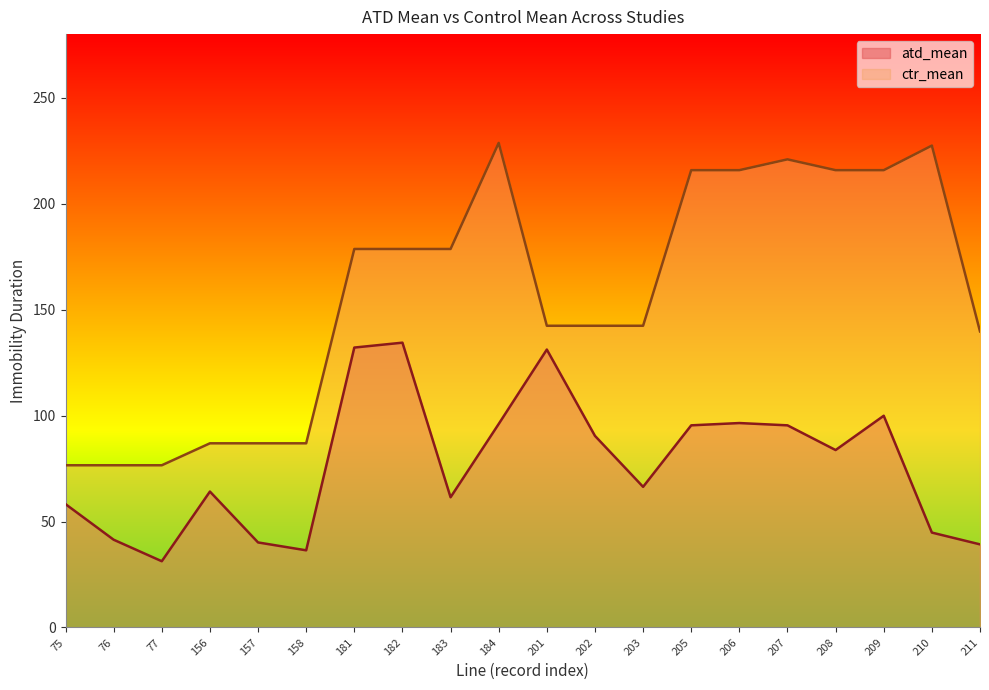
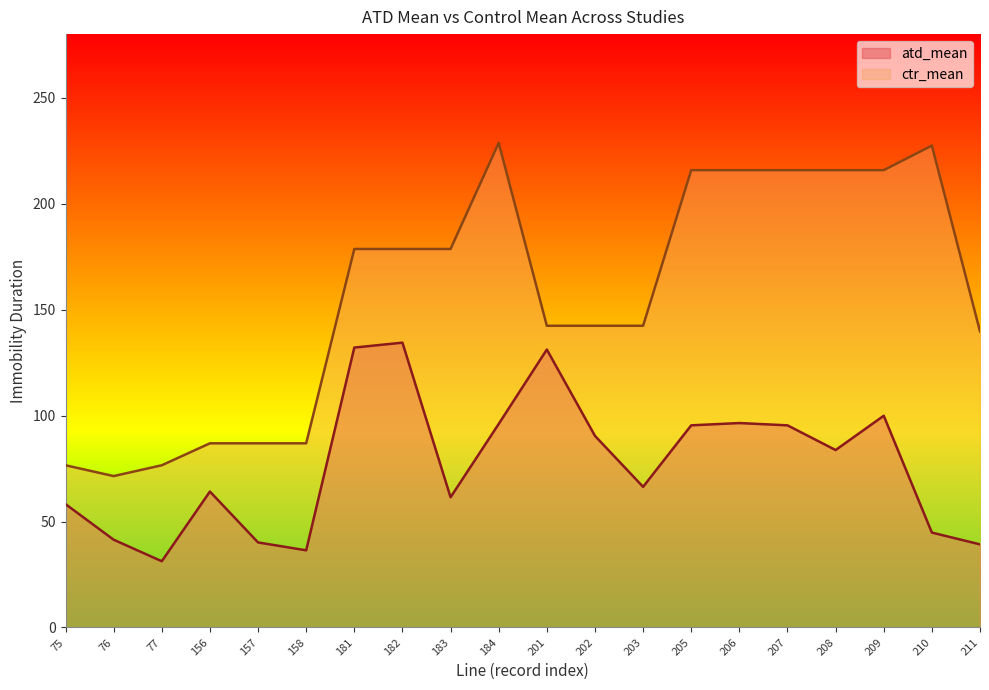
  {
    "atd_mean": {
      "75": 58,
      "76": 41,
      "77": 31,
      "156": 64,
      "157": 40,
      "158": 36,
      "181": 132,
      "182": 134,
      "183": 61,
      "184": 96,
      "201": 131,
      "202": 90,
      "203": 66,
      "205": 95,
      "206": 96,
      "207": 95,
      "208": 84,
      "209": 100,
      "210": 45,
      "211": 39
    },
    "ctr_mean": {
      "75": 77,
-     "76": 77,
+     "76": 71,
      "77": 77,
      "156": 87,
      "157": 87,
      "158": 87,
      "181": 179,
      "182": 179,
      "183": 179,
      "184": 229,
      "201": 142,
      "202": 142,
      "203": 142,
      "205": 216,
      "206": 216,
-     "207": 221,
+     "207": 216,
      "208": 216,
      "209": 216,
      "210": 227,
      "211": 140
    }
  }
